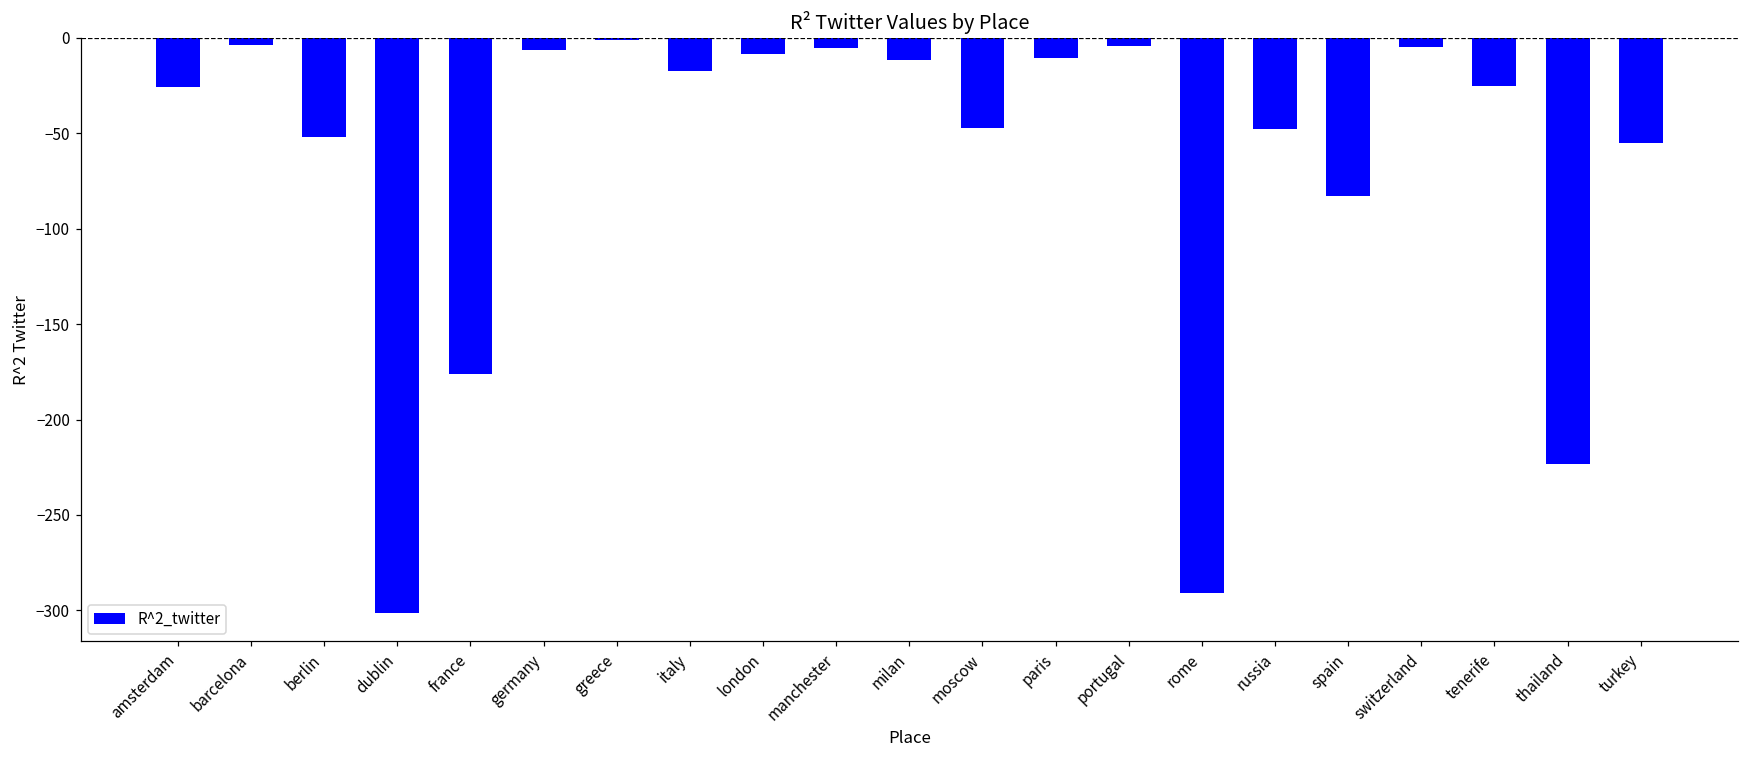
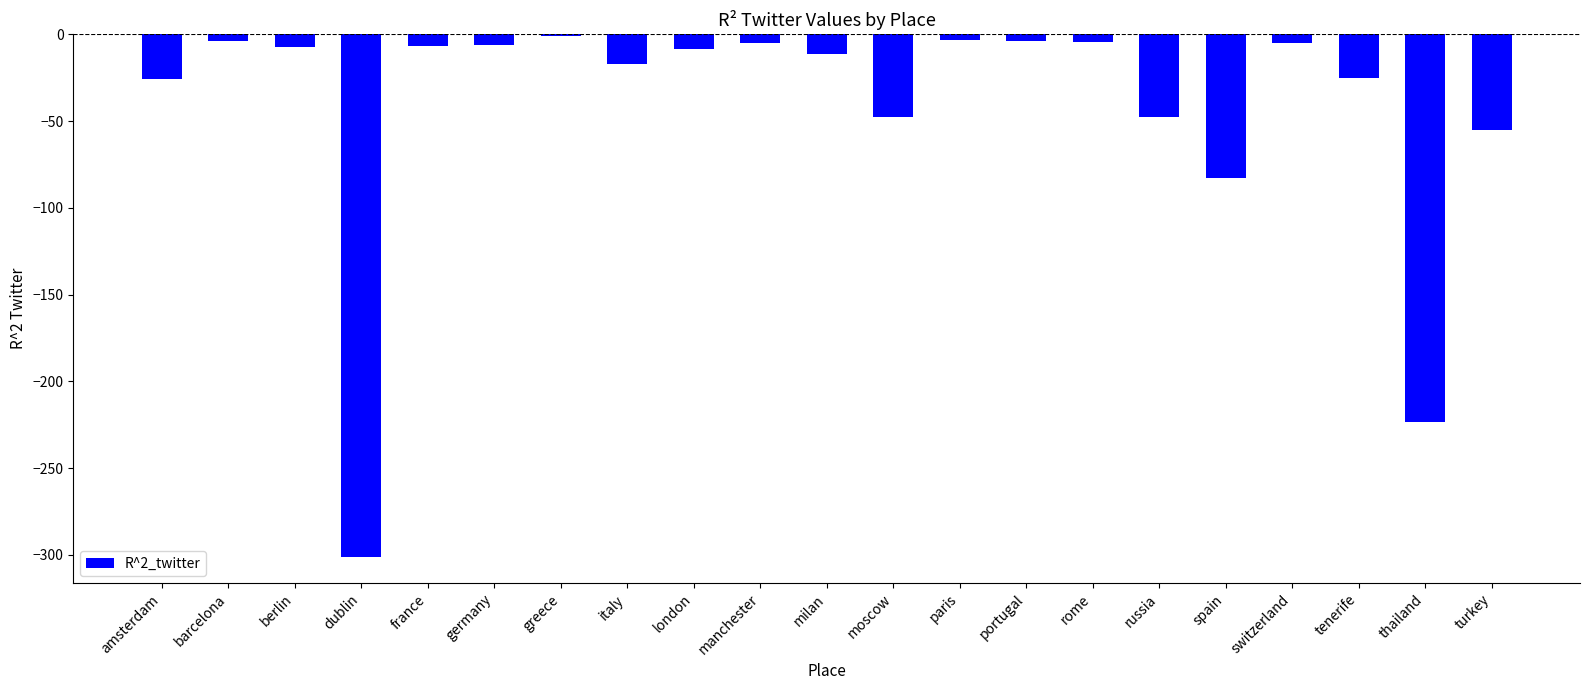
  {
    "amsterdam": -26,
    "barcelona": -4,
-   "berlin": -52,
+   "berlin": -7,
    "dublin": -301,
-   "france": -176,
+   "france": -7,
    "germany": -6,
    "italy": -17,
    "london": -8,
    "manchester": -5,
    "milan": -12,
    "moscow": -47,
-   "paris": -11,
+   "paris": -3,
    "portugal": -4,
-   "rome": -291,
+   "rome": -5,
    "russia": -48,
    "spain": -83,
    "switzerland": -5,
    "tenerife": -25,
    "thailand": -223,
    "turkey": -55
  }
